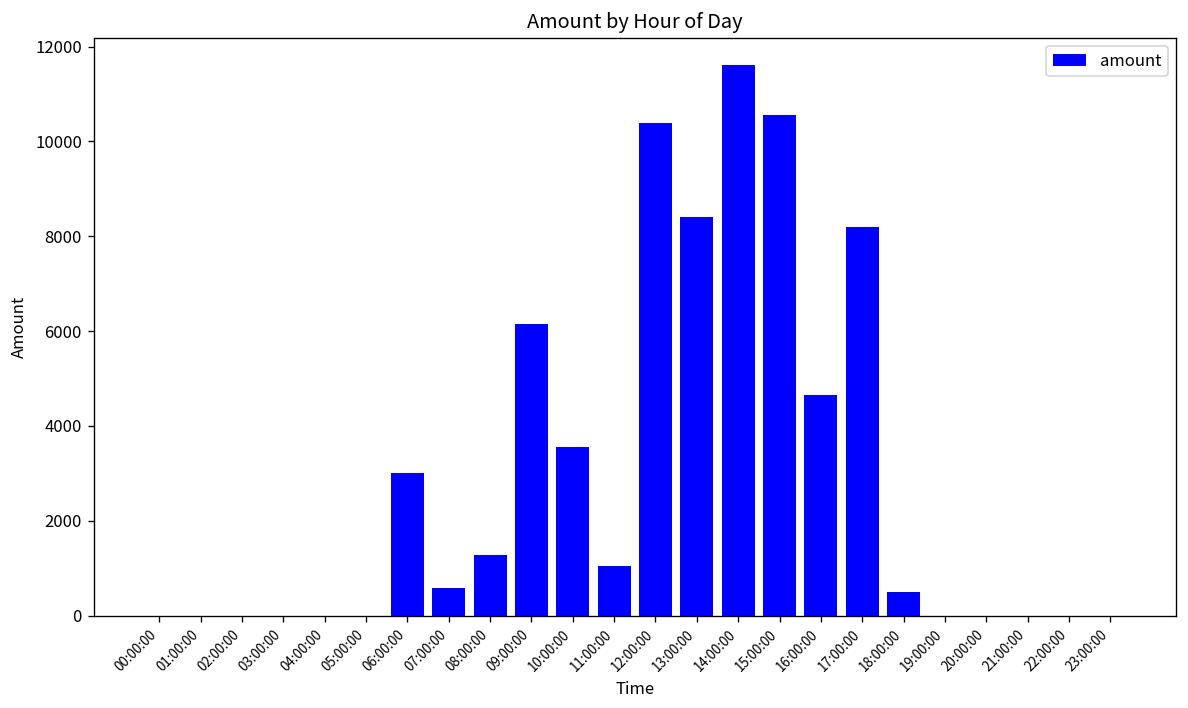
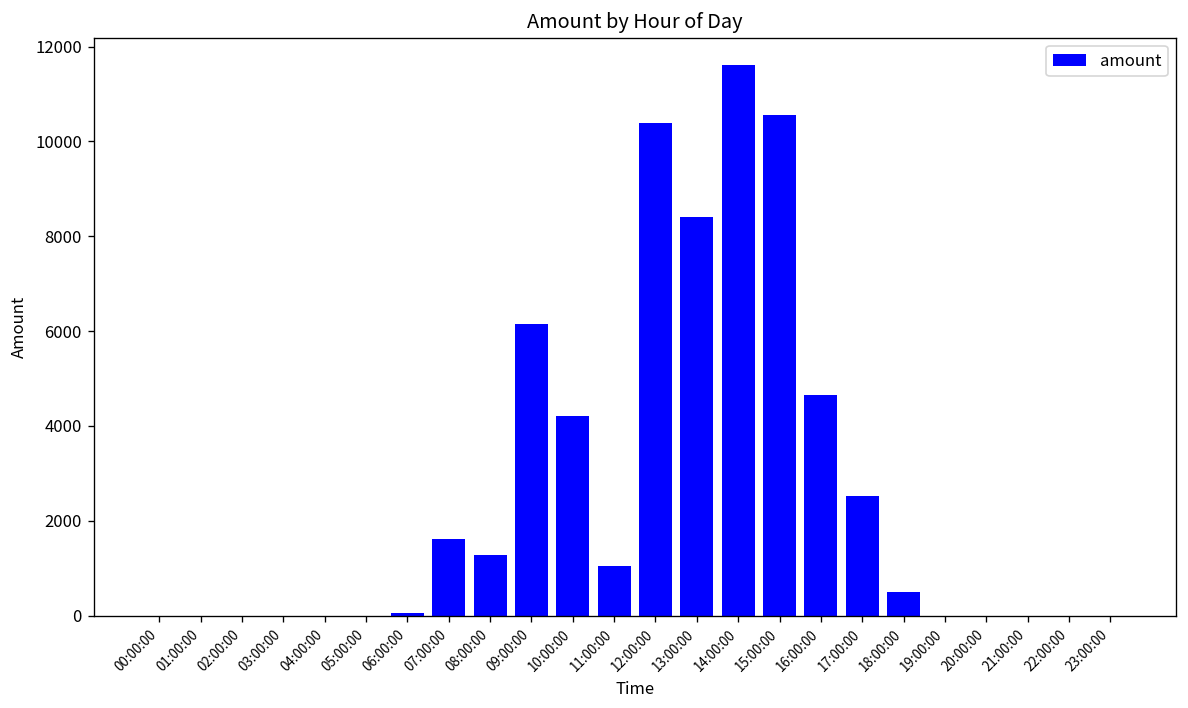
  {
    "00:00:00": 0,
    "01:00:00": 0,
    "02:00:00": 0,
    "03:00:00": 0,
    "04:00:00": 0,
    "05:00:00": 0,
-   "06:00:00": 3000,
-   "07:00:00": 600,
+   "06:00:00": 100,
+   "07:00:00": 1600,
    "08:00:00": 1300,
    "09:00:00": 6200,
-   "10:00:00": 3600,
+   "10:00:00": 4200,
    "11:00:00": 1100,
    "12:00:00": 10400,
    "13:00:00": 8400,
    "14:00:00": 11600,
    "15:00:00": 10600,
    "16:00:00": 4700,
-   "17:00:00": 8200,
+   "17:00:00": 2500,
    "18:00:00": 500,
    "19:00:00": 0,
    "20:00:00": 0,
    "21:00:00": 0,
    "22:00:00": 0,
    "23:00:00": 0
  }
